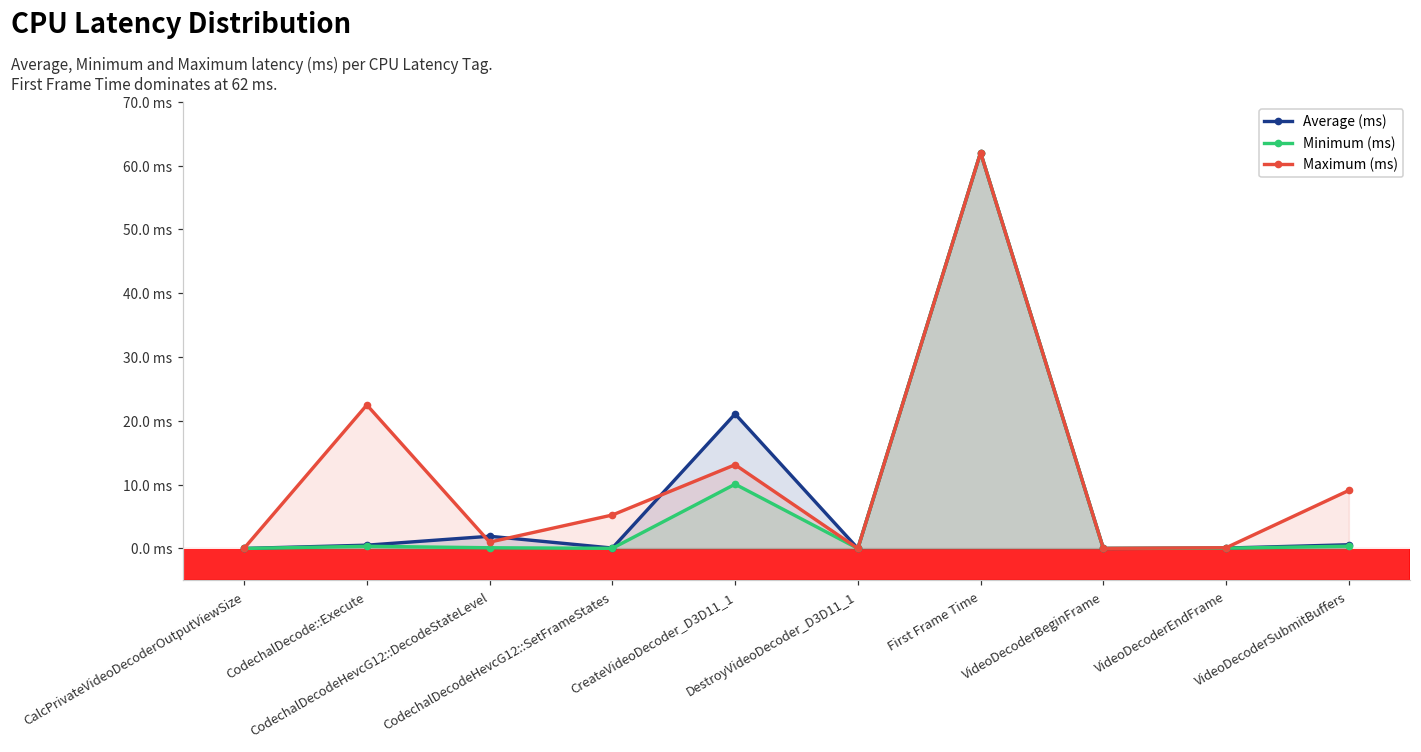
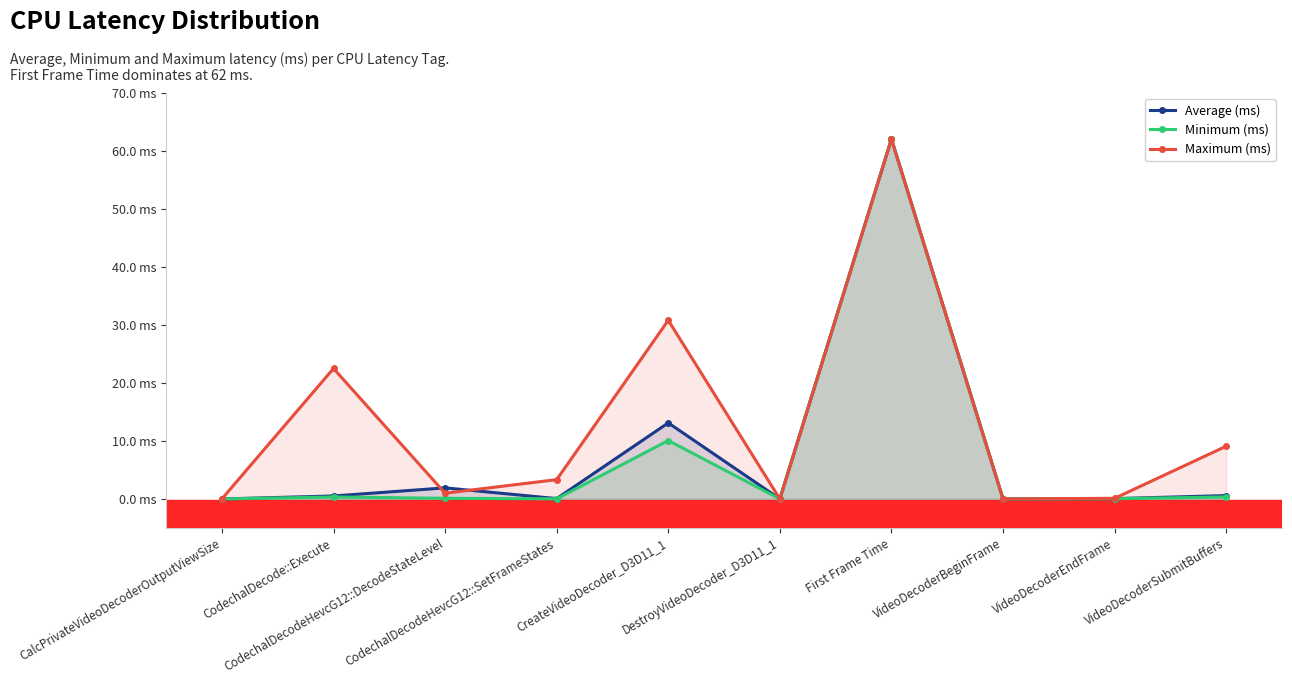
  {
    "Average (ms)": {
      "CodechalDecodeHevcG12::DecodeStateLevel": "2 ms",
-     "CreateVideoDecoder_D3D11_1": "21 ms"
+     "CreateVideoDecoder_D3D11_1": "13 ms"
    },
    "Minimum (ms)": {
      "CodechalDecodeHevcG12::DecodeStateLevel": "0 ms",
      "CreateVideoDecoder_D3D11_1": "10 ms"
    },
    "Maximum (ms)": {
      "CodechalDecode::Execute": "22 ms",
      "CodechalDecodeHevcG12::DecodeStateLevel": "1 ms",
-     "CodechalDecodeHevcG12::SetFrameStates": "5 ms",
-     "CreateVideoDecoder_D3D11_1": "13 ms",
+     "CodechalDecodeHevcG12::SetFrameStates": "3 ms",
+     "CreateVideoDecoder_D3D11_1": "31 ms",
      "VideoDecoderSubmitBuffers": "9 ms"
    }
  }
